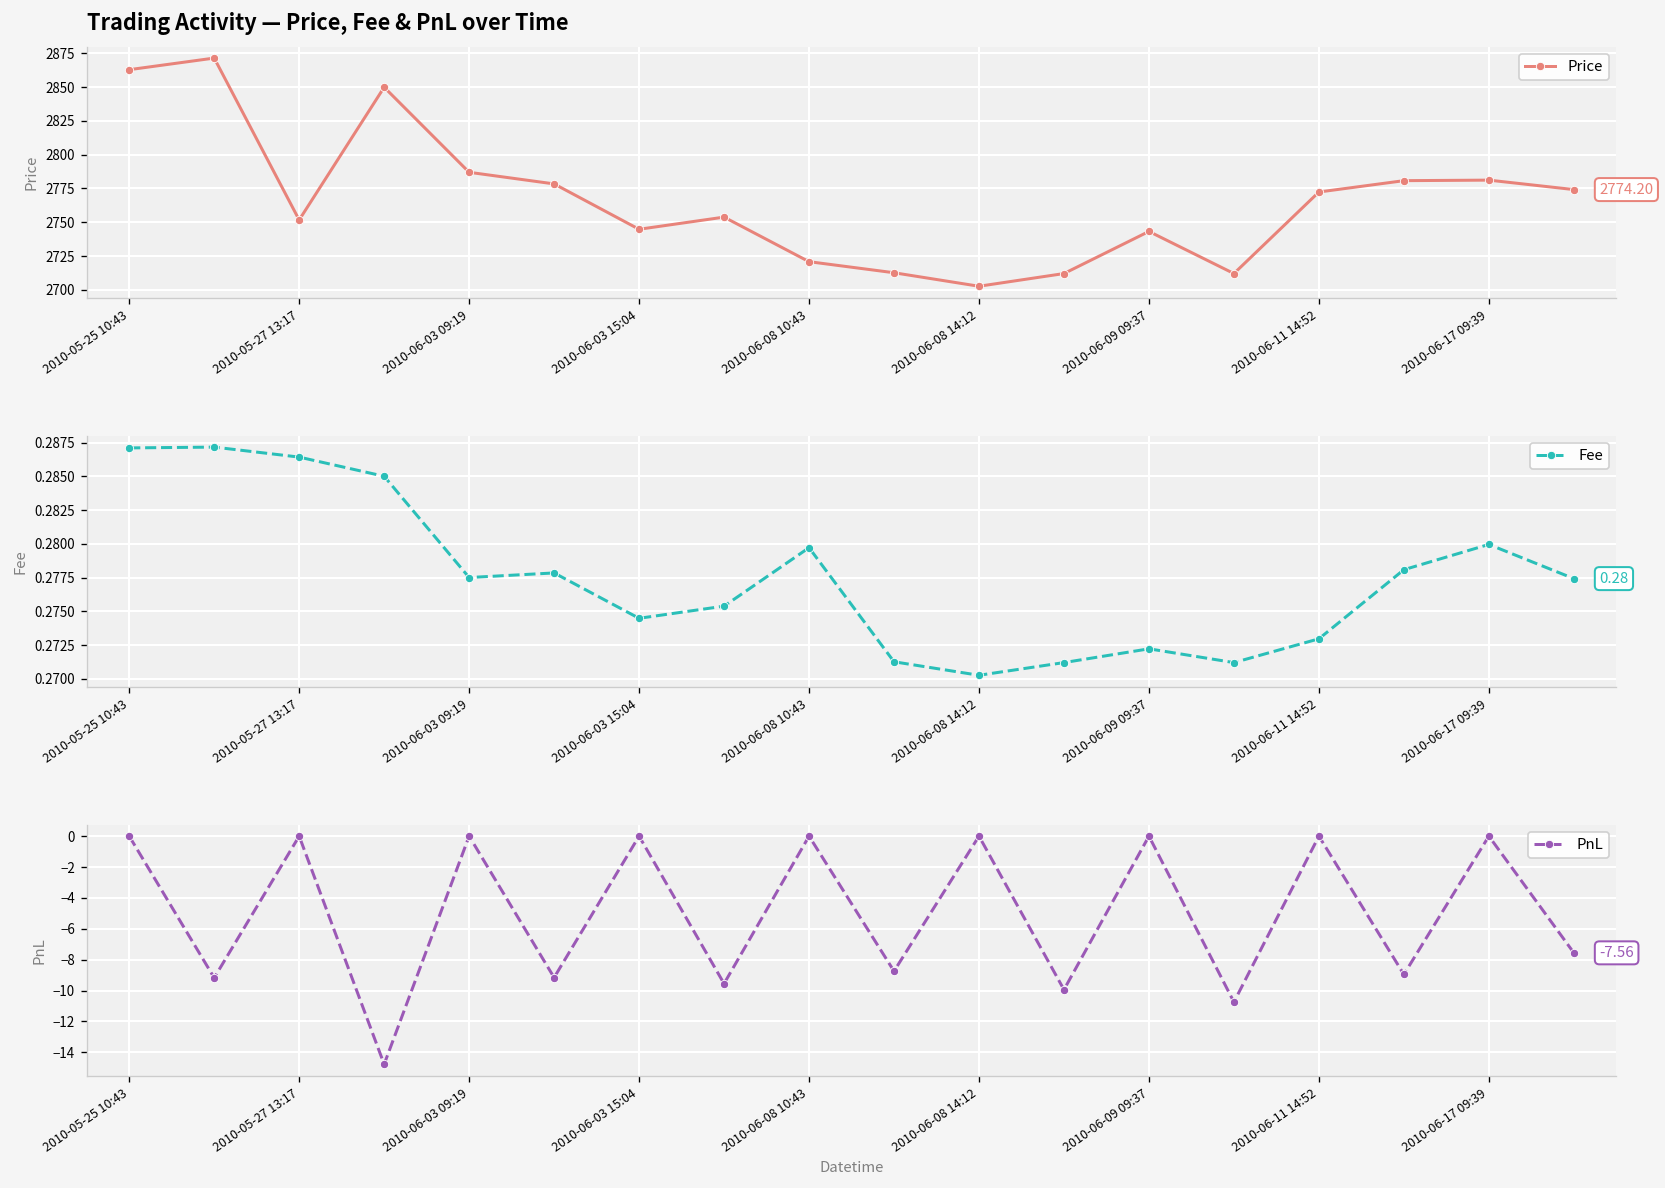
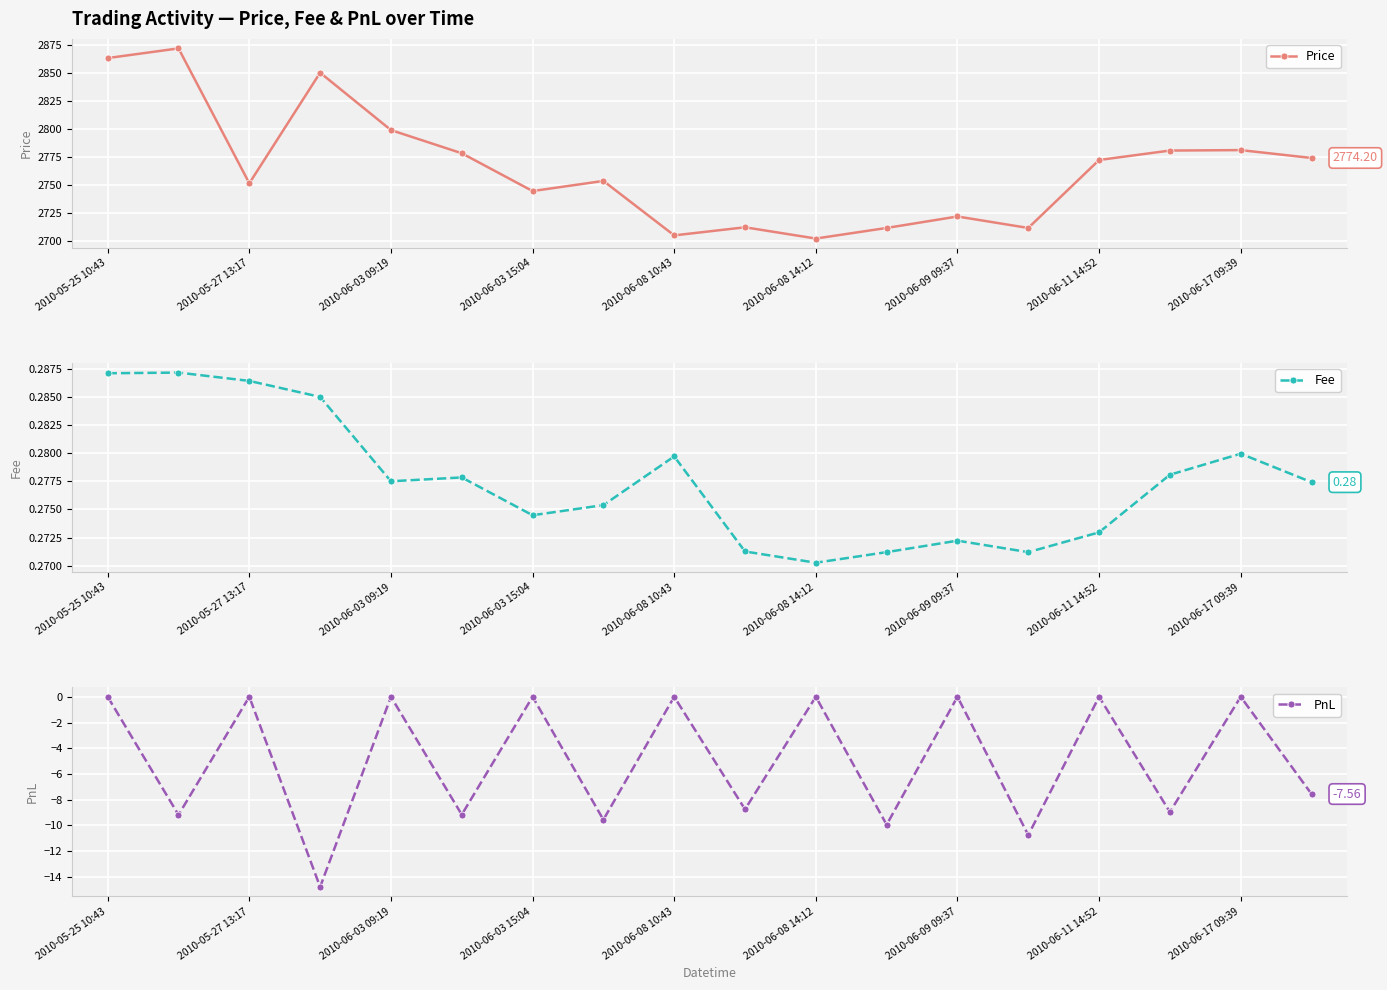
  {
    "Trading Activity — Price, Fee & PnL over Time": {
      "2010-05-25 10:43": 2863,
      "2010-05-27 13:17": 2752,
-     "2010-06-03 09:19": 2787,
+     "2010-06-03 09:19": 2799,
      "2010-06-03 15:04": 2745,
-     "2010-06-08 10:43": 2721,
+     "2010-06-08 10:43": 2705,
      "2010-06-08 14:12": 2703,
-     "2010-06-09 09:37": 2743,
+     "2010-06-09 09:37": 2722,
      "2010-06-11 14:52": 2772,
      "2010-06-17 09:39": 2781
    }
  }
